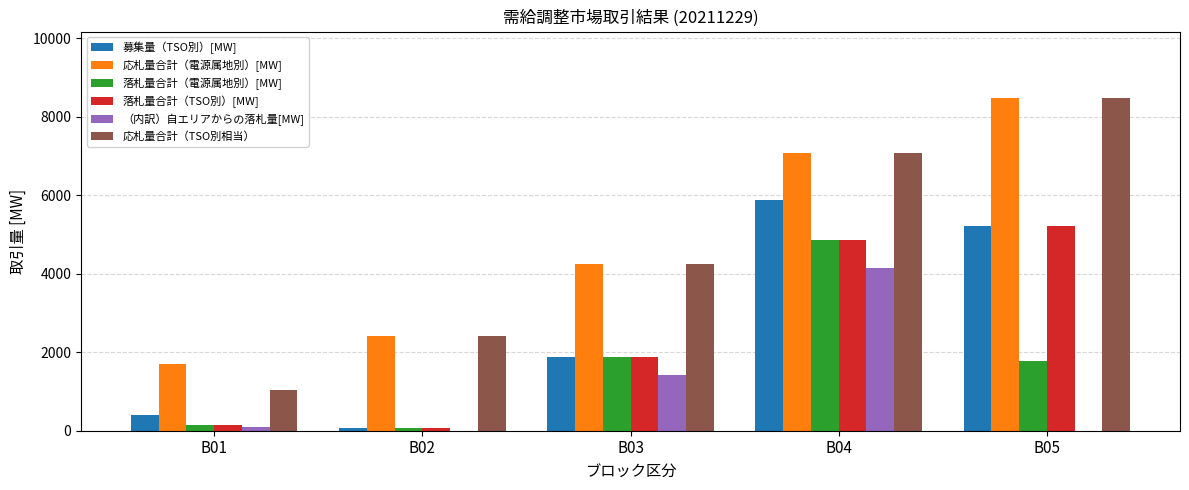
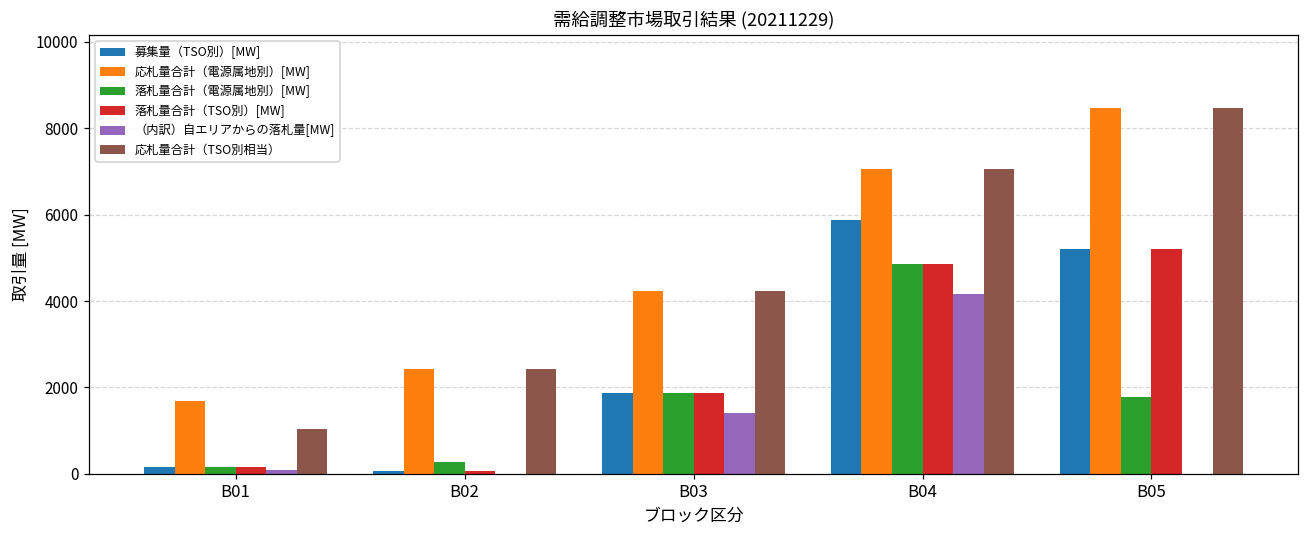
  {
    "募集量（TSO別）[MW]": {
-     "B01": 400,
+     "B01": 200,
      "B03": 1900,
      "B04": 5900,
      "B05": 5200
    },
    "応札量合計（電源属地別）[MW]": {
      "B01": 1700,
      "B02": 2400,
      "B03": 4200,
      "B04": 7100,
      "B05": 8500
    },
    "落札量合計（電源属地別）[MW]": {
      "B01": 200,
-     "B02": 100,
+     "B02": 300,
      "B03": 1900,
      "B04": 4800,
      "B05": 1800
    },
    "落札量合計（TSO別）[MW]": {
      "B01": 200,
      "B03": 1900,
      "B04": 4800,
      "B05": 5200
    },
    "（内訳）自エリアからの落札量[MW]": {
      "B01": 100,
      "B03": 1400,
      "B04": 4200,
      "B05": 0
    },
    "応札量合計（TSO別相当）": {
      "B01": 1000,
      "B02": 2400,
      "B03": 4200,
      "B04": 7100,
      "B05": 8500
    }
  }
